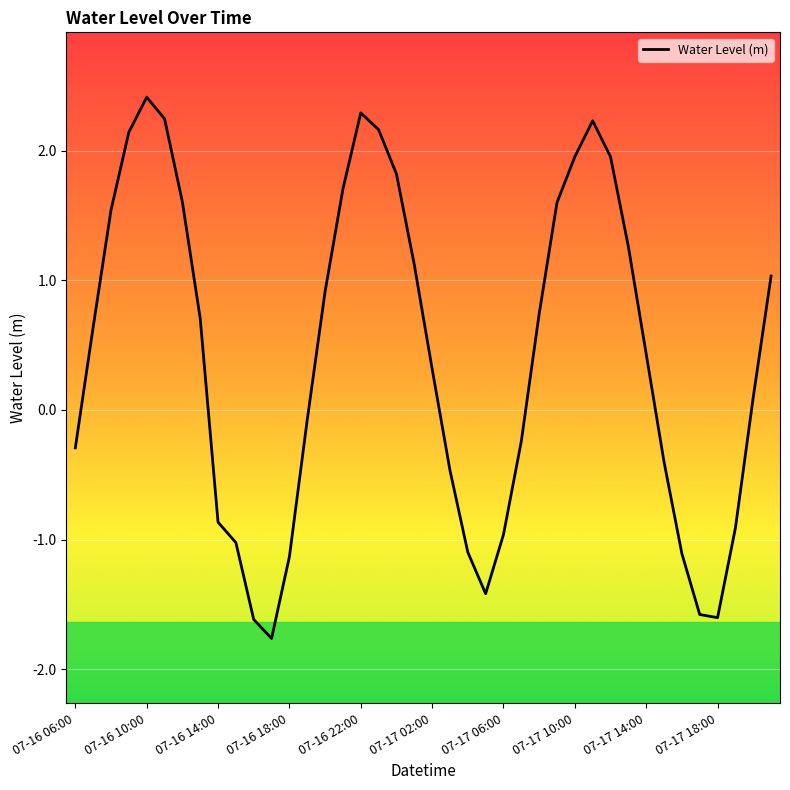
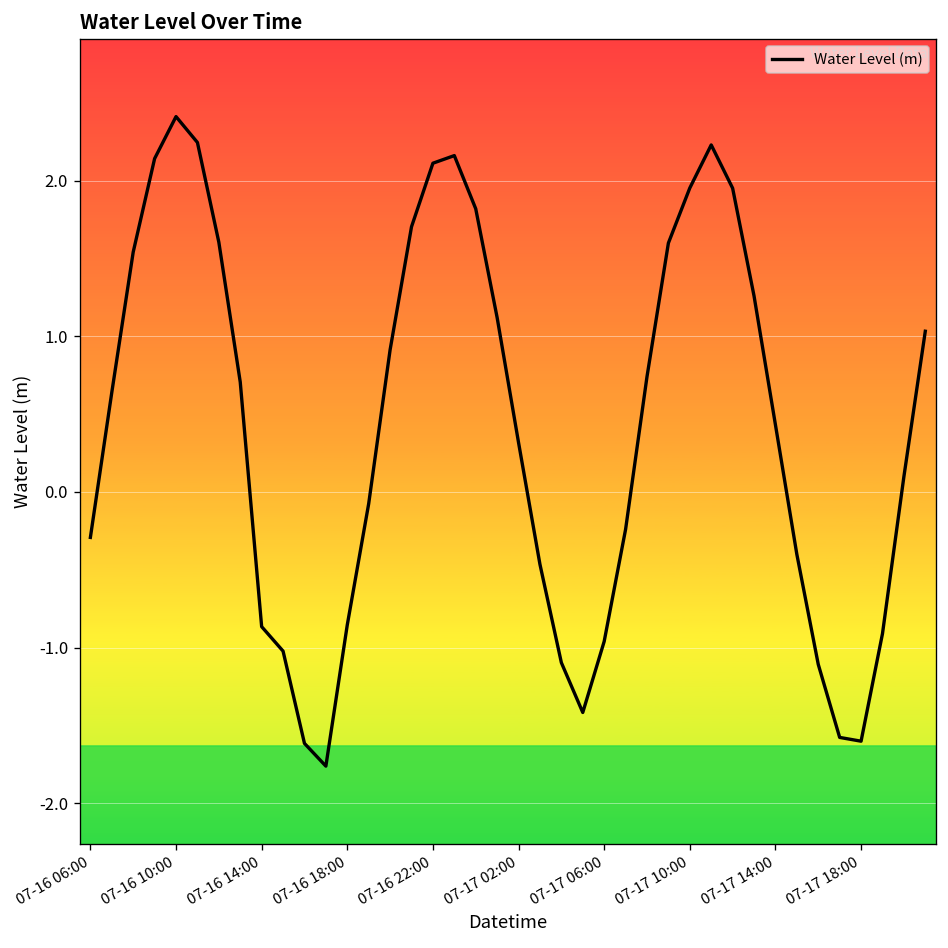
  {
    "07-16 06:00": -0.29,
    "07-16 10:00": 2.41,
    "07-16 14:00": -0.87,
-   "07-16 18:00": -1.13,
-   "07-16 22:00": 2.29,
+   "07-16 18:00": -0.85,
+   "07-16 22:00": 2.11,
    "07-17 02:00": 0.32,
    "07-17 06:00": -0.96,
    "07-17 10:00": 1.95,
    "07-17 14:00": 0.43,
    "07-17 18:00": -1.60
  }
